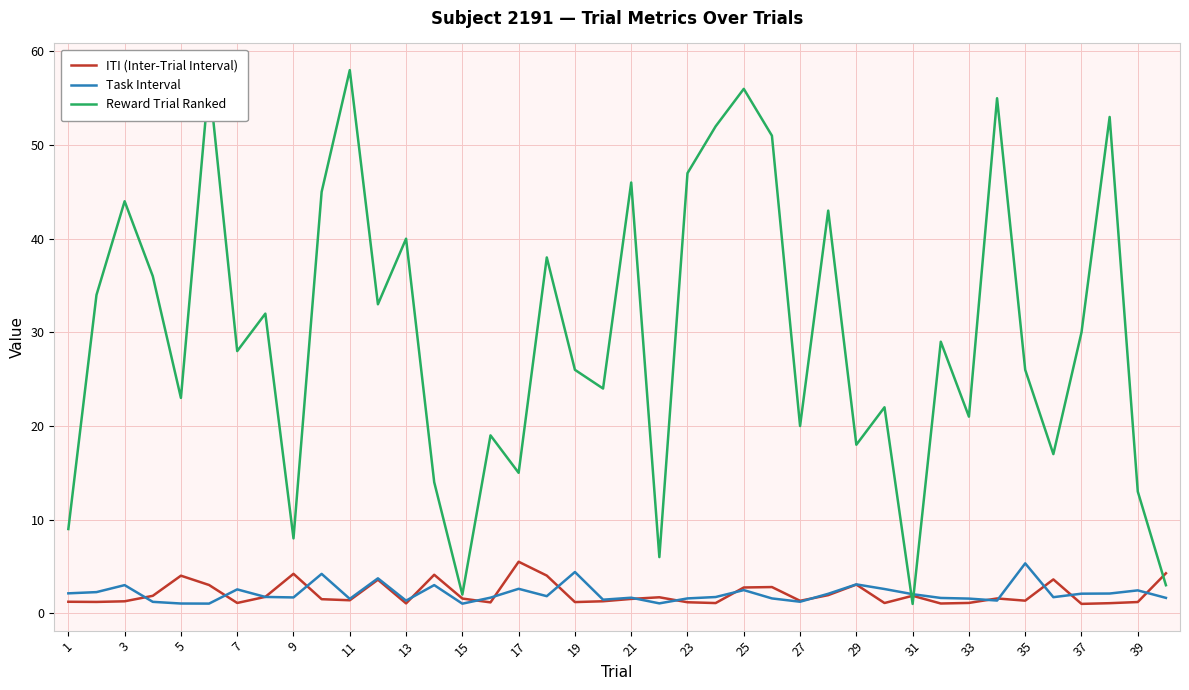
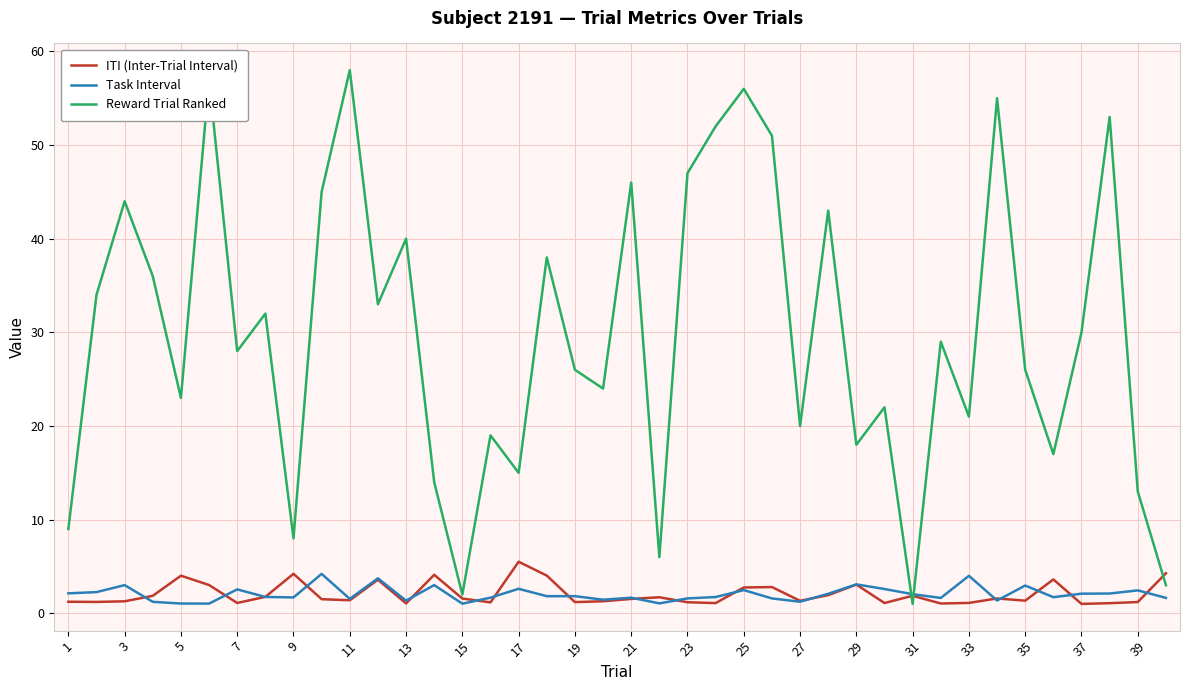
  {
    "ITI (Inter-Trial Interval)": {
      "1": 1,
      "3": 1,
      "5": 4,
      "7": 1,
      "9": 4,
      "13": 1,
      "15": 2,
      "17": 6,
      "19": 1,
      "23": 1,
      "25": 3,
      "33": 1,
      "35": 1,
      "37": 1,
      "39": 1
    },
    "Task Interval": {
      "1": 2,
      "3": 3,
      "5": 1,
      "7": 3,
      "9": 2,
      "13": 1,
      "15": 1,
      "17": 3,
-     "19": 4,
+     "19": 2,
      "23": 2,
      "25": 2,
-     "33": 2,
-     "35": 5,
+     "33": 4,
+     "35": 3,
      "37": 2,
      "39": 2
    },
    "Reward Trial Ranked": {
      "1": 9,
      "3": 44,
      "5": 23,
      "7": 28,
      "9": 8,
      "11": 58,
      "13": 40,
      "15": 2,
      "17": 15,
      "19": 26,
      "21": 46,
      "23": 47,
      "25": 56,
      "27": 20,
      "29": 18,
      "31": 1,
      "33": 21,
      "35": 26,
      "37": 30,
      "39": 13
    }
  }
